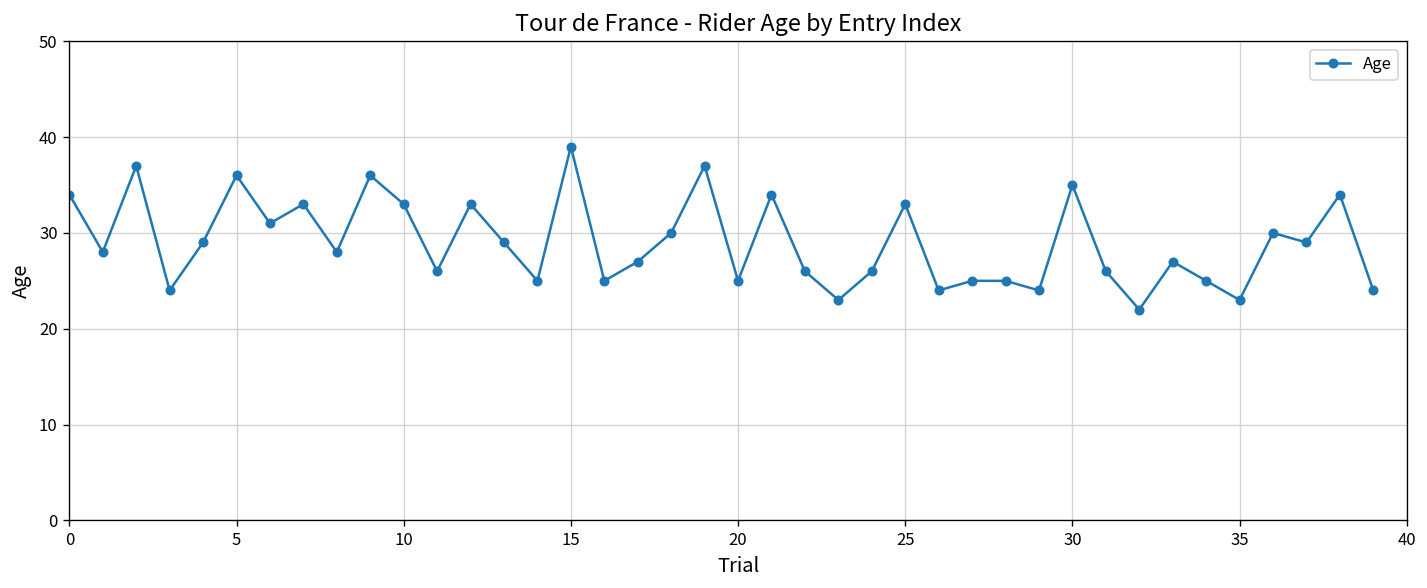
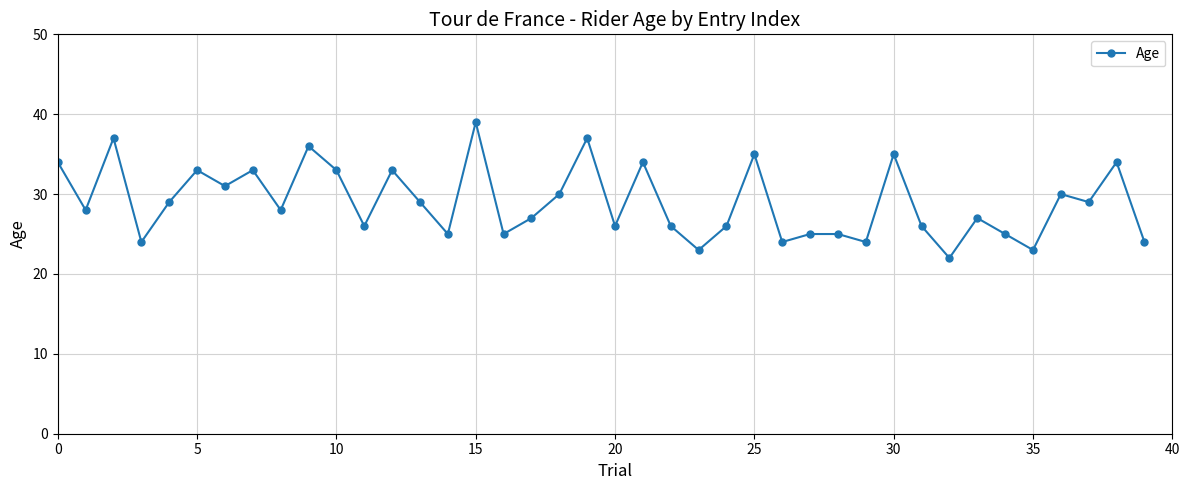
  {
    "0": 34,
-   "5": 36,
+   "5": 33,
    "10": 33,
    "15": 39,
-   "20": 25,
-   "25": 33,
+   "20": 26,
+   "25": 35,
    "30": 35,
    "35": 23
  }
